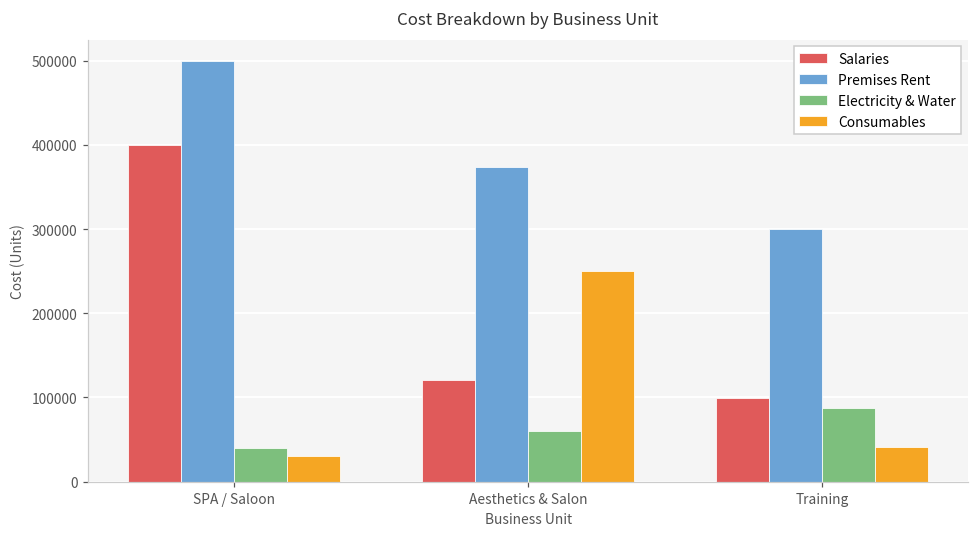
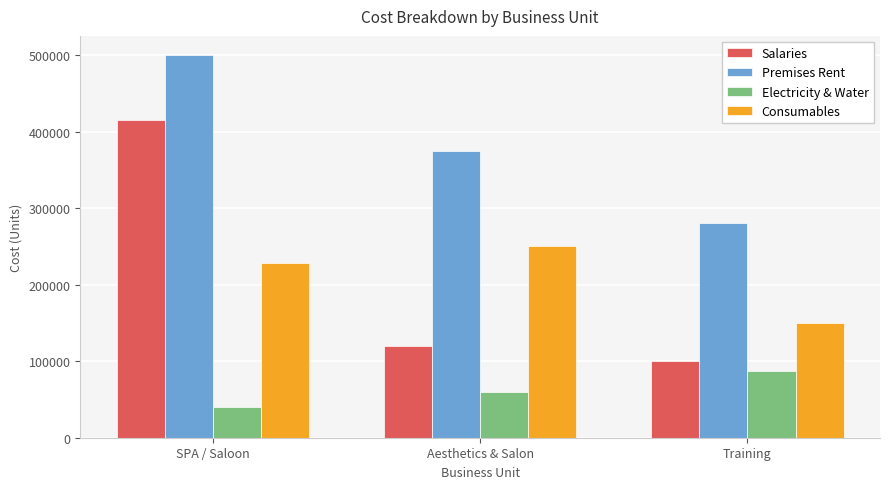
  {
    "Salaries": {
-     "SPA / Saloon": 400000,
+     "SPA / Saloon": 420000,
      "Aesthetics & Salon": 120000,
      "Training": 100000
    },
    "Premises Rent": {
      "SPA / Saloon": 500000,
      "Aesthetics & Salon": 370000,
-     "Training": 300000
+     "Training": 280000
    },
    "Electricity & Water": {
      "SPA / Saloon": 40000,
      "Aesthetics & Salon": 60000,
      "Training": 90000
    },
    "Consumables": {
-     "SPA / Saloon": 30000,
+     "SPA / Saloon": 230000,
      "Aesthetics & Salon": 250000,
-     "Training": 40000
+     "Training": 150000
    }
  }
